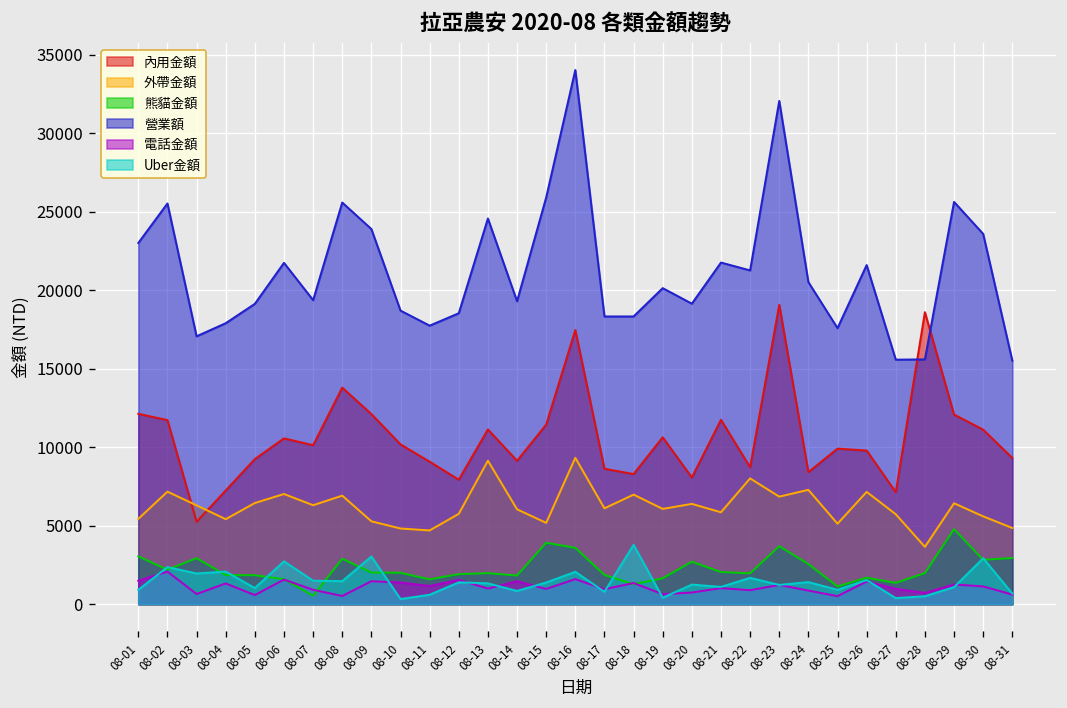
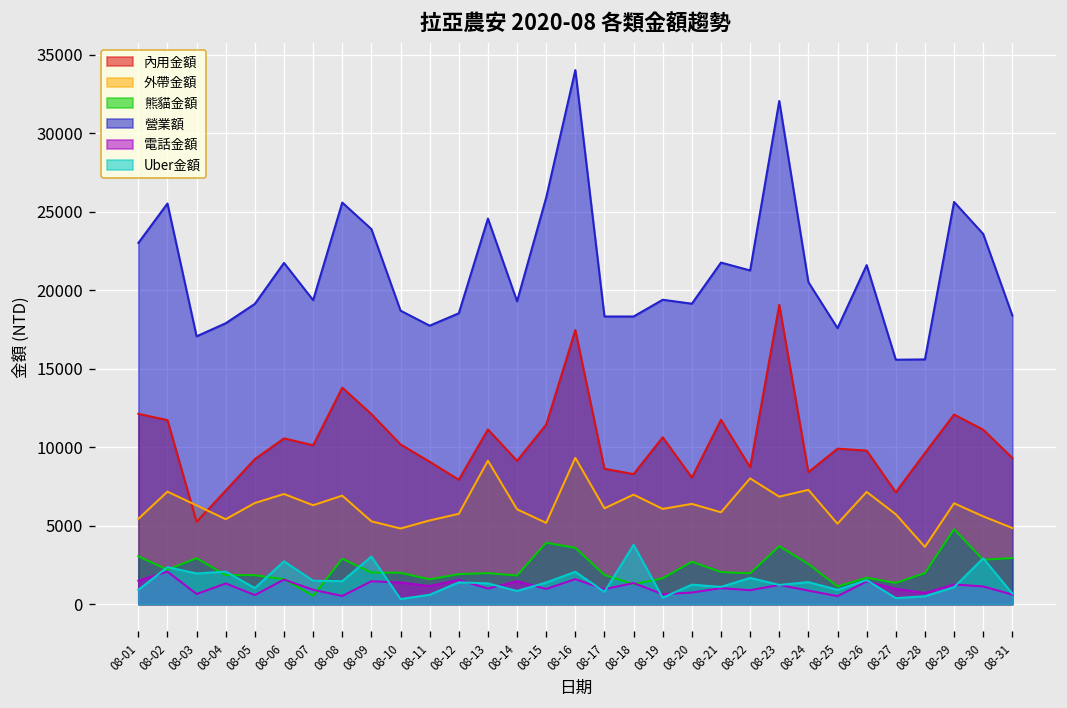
  {
    "內用金額": {
      "08-01": 12100,
      "08-02": 11700,
      "08-03": 5200,
      "08-04": 7200,
      "08-05": 9200,
      "08-06": 10600,
      "08-07": 10100,
      "08-08": 13800,
      "08-09": 12100,
      "08-10": 10200,
      "08-11": 9100,
      "08-12": 7900,
      "08-13": 11100,
      "08-14": 9100,
      "08-15": 11400,
      "08-16": 17500,
      "08-17": 8600,
      "08-18": 8300,
      "08-19": 10600,
      "08-20": 8100,
      "08-21": 11800,
      "08-22": 8700,
      "08-23": 19100,
      "08-24": 8400,
      "08-25": 9900,
      "08-26": 9800,
      "08-27": 7100,
-     "08-28": 18600,
+     "08-28": 9600,
      "08-29": 12100,
      "08-30": 11100,
      "08-31": 9300
    },
    "外帶金額": {
      "08-01": 5400,
      "08-02": 7200,
      "08-03": 6300,
      "08-04": 5400,
      "08-05": 6400,
      "08-06": 7000,
      "08-07": 6300,
      "08-08": 6900,
      "08-09": 5300,
      "08-10": 4800,
-     "08-11": 4700,
+     "08-11": 5300,
      "08-12": 5800,
      "08-13": 9100,
      "08-14": 6000,
      "08-15": 5200,
      "08-16": 9300,
      "08-17": 6100,
      "08-18": 7000,
      "08-19": 6100,
      "08-20": 6400,
      "08-21": 5900,
      "08-22": 8000,
      "08-23": 6900,
      "08-24": 7300,
      "08-25": 5100,
      "08-26": 7200,
      "08-27": 5700,
      "08-28": 3700,
      "08-29": 6400,
      "08-30": 5600,
      "08-31": 4900
    },
    "熊貓金額": {
      "08-01": 3000,
      "08-03": 2900,
      "08-04": 1900,
      "08-05": 1800,
      "08-07": 500,
      "08-08": 2900,
      "08-09": 2000,
      "08-10": 2000,
      "08-11": 1600,
      "08-12": 1900,
      "08-13": 2000,
      "08-14": 1800,
      "08-15": 3900,
      "08-16": 3600,
      "08-17": 1900,
      "08-19": 1700,
      "08-20": 2700,
      "08-21": 2000,
      "08-22": 2000,
      "08-23": 3700,
      "08-24": 2600,
      "08-25": 1100,
      "08-27": 1400,
      "08-28": 2000,
      "08-29": 4800,
      "08-31": 2900
    },
    "營業額": {
      "08-01": 23000,
      "08-02": 25500,
      "08-03": 17100,
      "08-04": 17900,
      "08-05": 19100,
      "08-06": 21800,
      "08-07": 19400,
      "08-08": 25600,
      "08-09": 23900,
      "08-10": 18700,
      "08-11": 17800,
      "08-12": 18500,
      "08-13": 24600,
      "08-14": 19300,
      "08-15": 25900,
      "08-16": 34000,
      "08-17": 18300,
      "08-18": 18300,
-     "08-19": 20100,
+     "08-19": 19400,
      "08-20": 19200,
      "08-21": 21800,
      "08-22": 21300,
      "08-23": 32100,
      "08-24": 20500,
      "08-25": 17600,
      "08-26": 21600,
      "08-27": 15600,
      "08-28": 15600,
      "08-29": 25600,
      "08-30": 23600,
-     "08-31": 15500
+     "08-31": 18400
    },
    "電話金額": {
      "08-01": 1500,
      "08-03": 600,
      "08-04": 1300,
      "08-05": 600,
      "08-07": 900,
      "08-08": 500,
      "08-09": 1500,
      "08-10": 1400,
      "08-11": 1200,
      "08-13": 1000,
      "08-14": 1500,
      "08-15": 1000,
      "08-16": 1600,
      "08-19": 600,
      "08-20": 700,
      "08-22": 900,
      "08-24": 900,
      "08-25": 500,
      "08-27": 1000,
      "08-28": 700,
      "08-30": 1100
    },
    "Uber金額": {
      "08-01": 900,
      "08-03": 2000,
      "08-04": 2100,
      "08-05": 1000,
      "08-06": 2700,
      "08-07": 1500,
      "08-08": 1500,
      "08-09": 3000,
      "08-10": 300,
      "08-11": 600,
      "08-13": 1300,
      "08-14": 800,
      "08-15": 1400,
      "08-16": 2100,
      "08-18": 3800,
      "08-19": 400,
      "08-20": 1200,
      "08-22": 1700,
      "08-24": 1400,
      "08-25": 900,
      "08-27": 400,
      "08-28": 500
    }
  }
